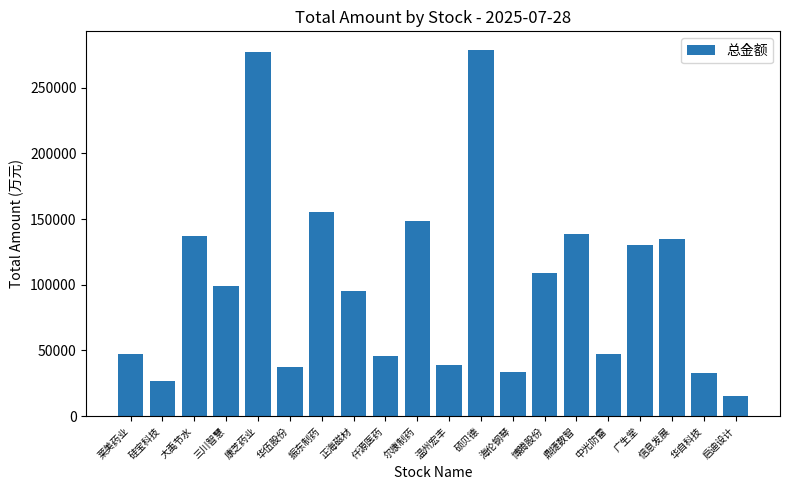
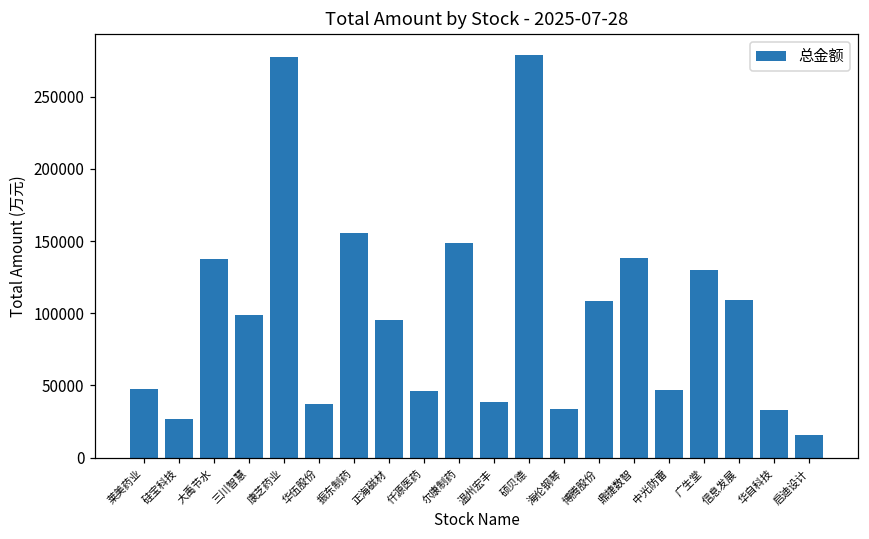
  {
    "莱美药业": 47000,
    "硅宝科技": 27000,
    "大禹节水": 137000,
    "三川智慧": 99000,
    "康芝药业": 277000,
    "华伍股份": 37000,
    "振东制药": 156000,
    "正海磁材": 95000,
    "仟源医药": 46000,
    "尔康制药": 149000,
    "温州宏丰": 39000,
    "硕贝德": 279000,
    "海伦钢琴": 34000,
    "博腾股份": 109000,
    "鼎捷数智": 139000,
    "中光防雷": 47000,
    "广生堂": 130000,
-   "信息发展": 135000,
+   "信息发展": 109000,
    "华自科技": 33000,
    "启迪设计": 15000
  }
